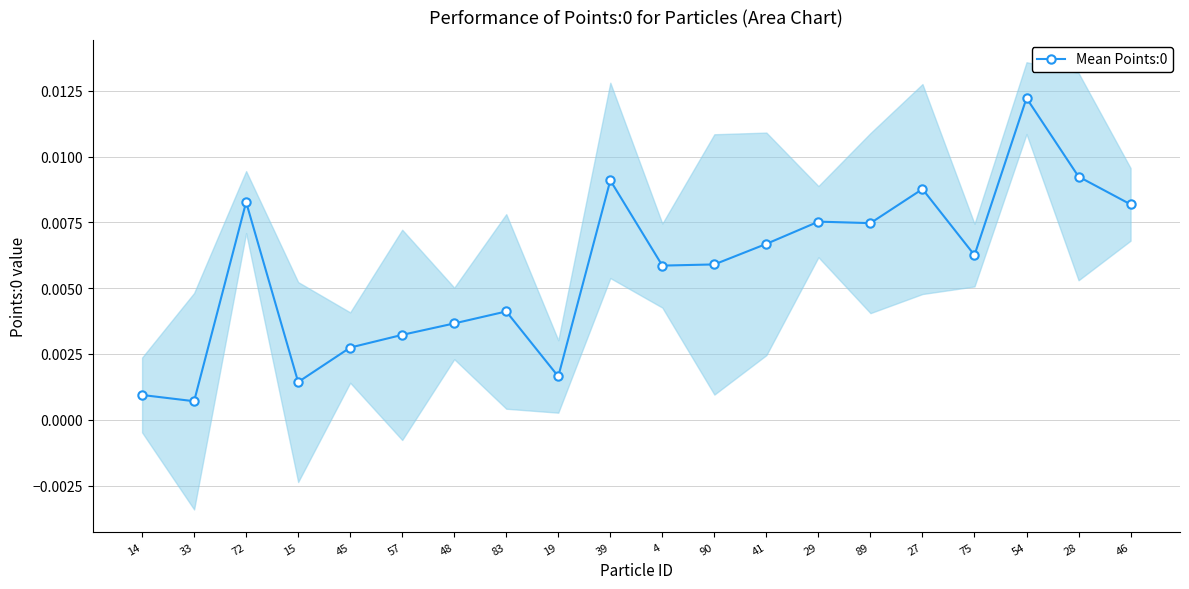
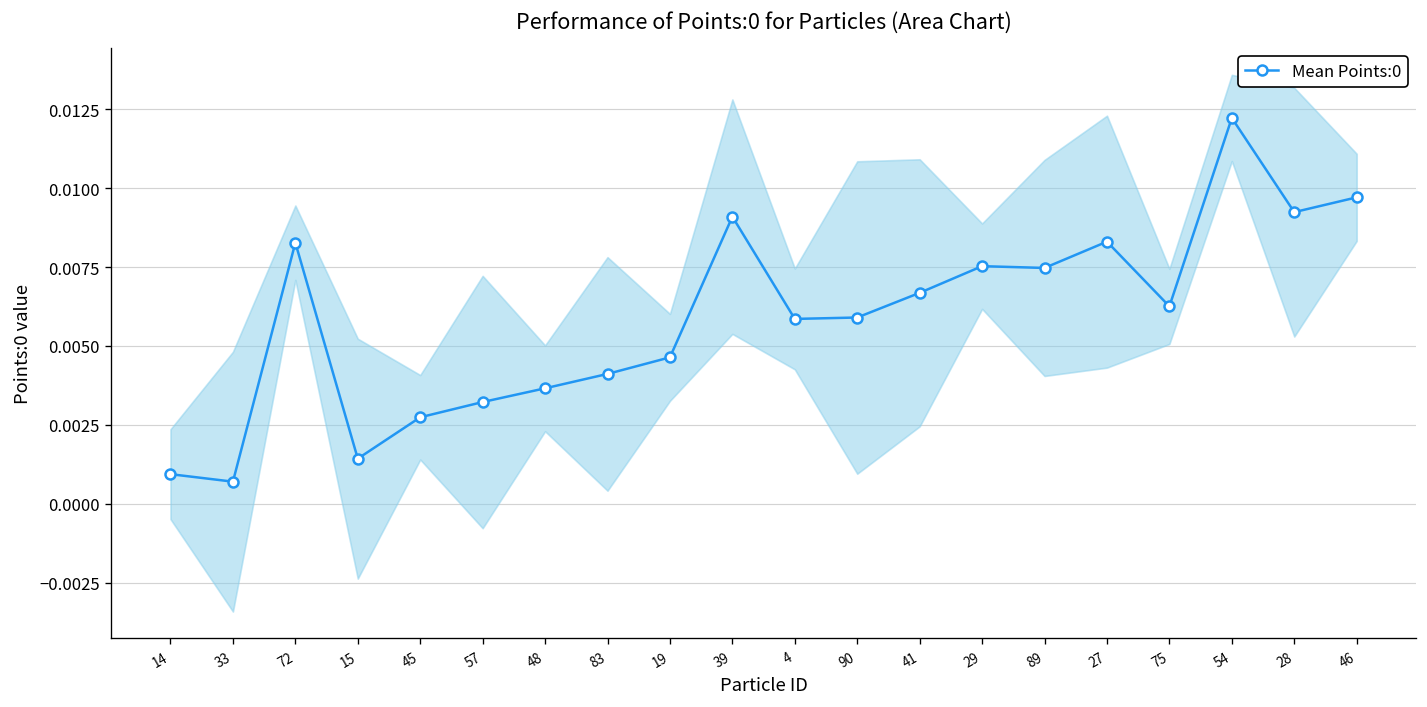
  {
    "Mean Points:0": {
      "14": 0.0009,
      "33": 0.0007,
      "72": 0.0083,
      "15": 0.0014,
      "45": 0.0027,
      "57": 0.0032,
      "48": 0.0037,
      "83": 0.0041,
-     "19": 0.0016,
+     "19": 0.0046,
      "39": 0.0091,
      "4": 0.0059,
      "90": 0.0059,
      "41": 0.0067,
      "29": 0.0075,
      "89": 0.0075,
-     "27": 0.0088,
+     "27": 0.0083,
      "75": 0.0063,
      "54": 0.0122,
      "28": 0.0092,
-     "46": 0.0082
+     "46": 0.0097
    }
  }
